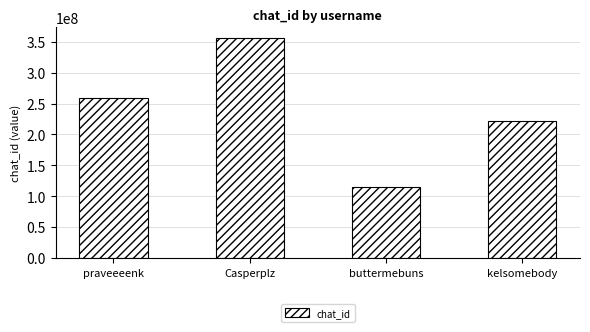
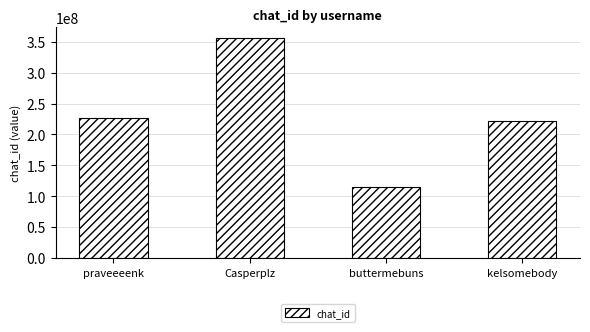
  {
-   "praveeeenk": 260000000,
+   "praveeeenk": 230000000,
    "Casperplz": 360000000,
    "buttermebuns": 120000000,
    "kelsomebody": 220000000
  }
